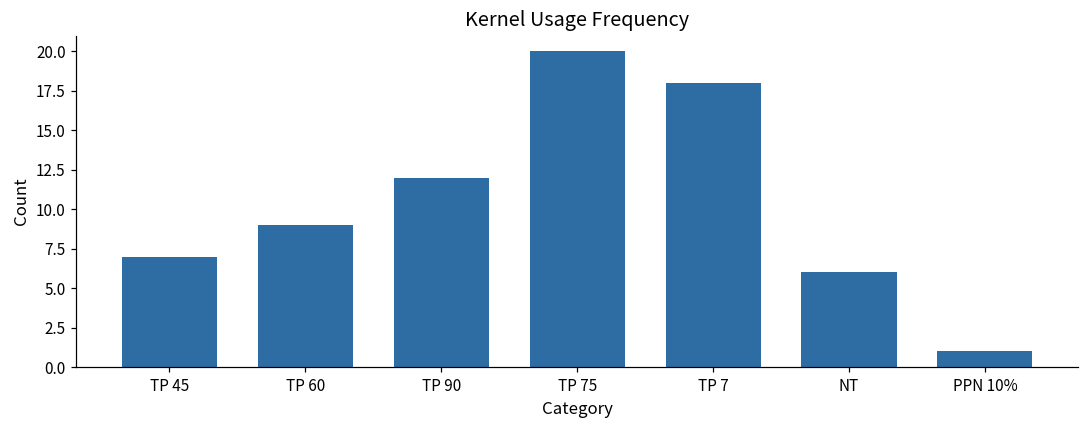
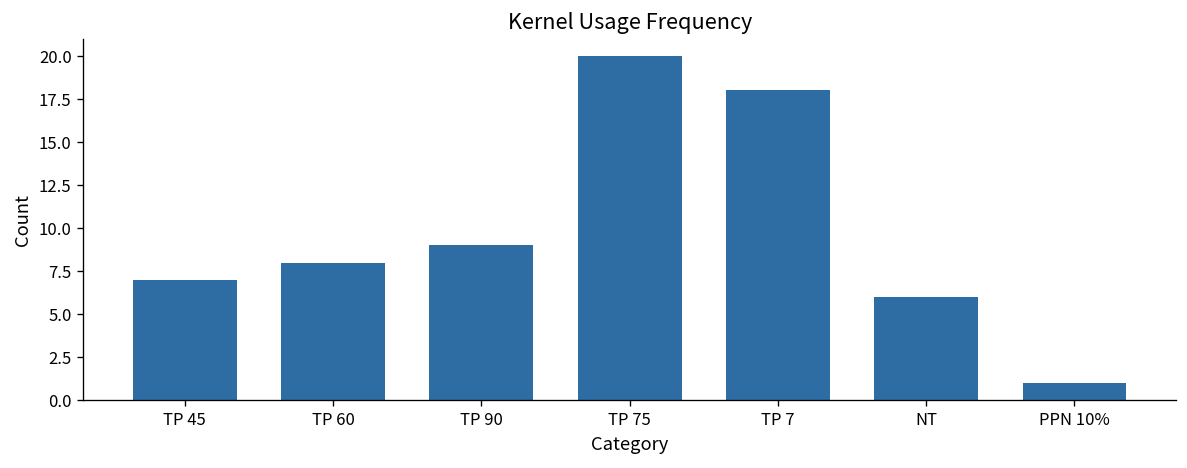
  {
    "TP 45": 7,
-   "TP 60": 9,
-   "TP 90": 12,
+   "TP 60": 8,
+   "TP 90": 9,
    "TP 75": 20,
    "TP 7": 18,
    "NT": 6,
    "PPN 10%": 1
  }
